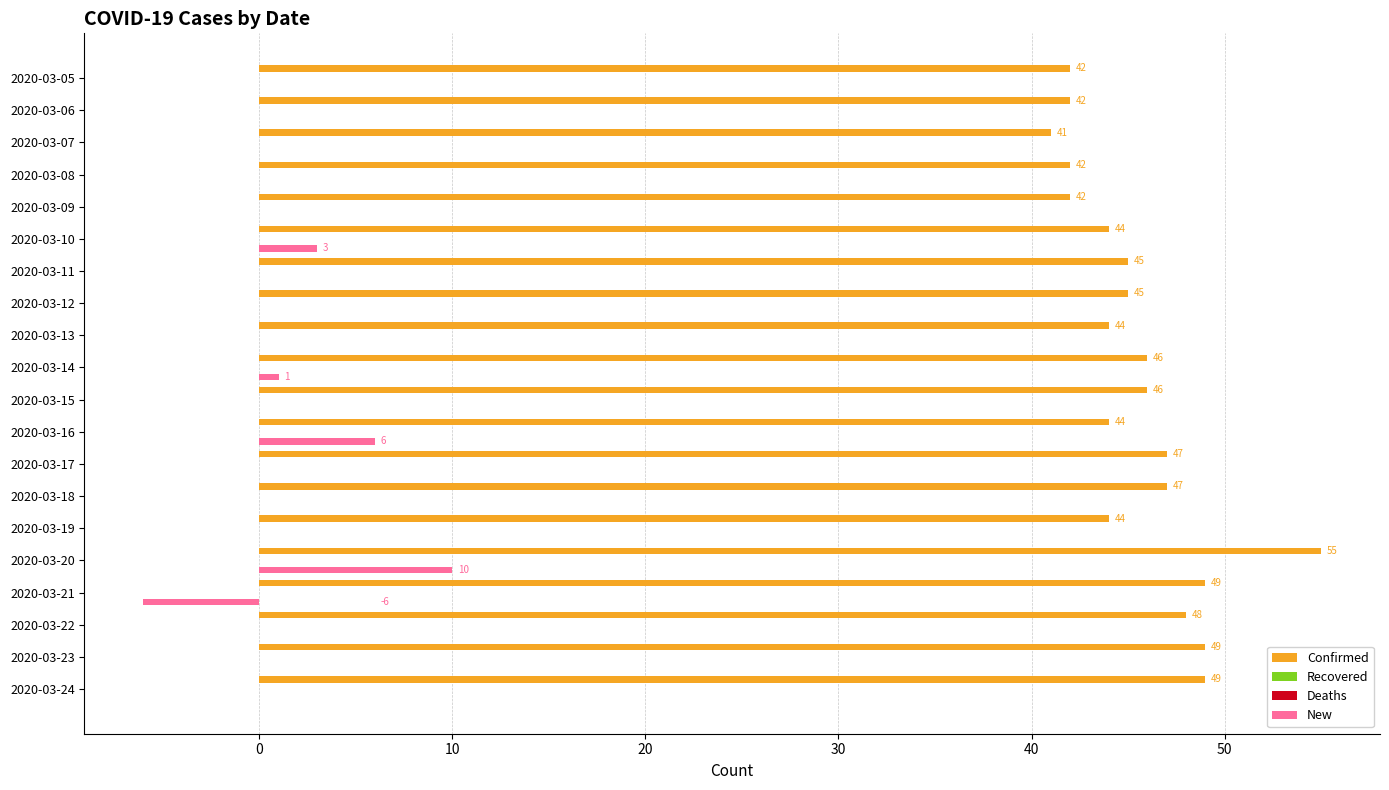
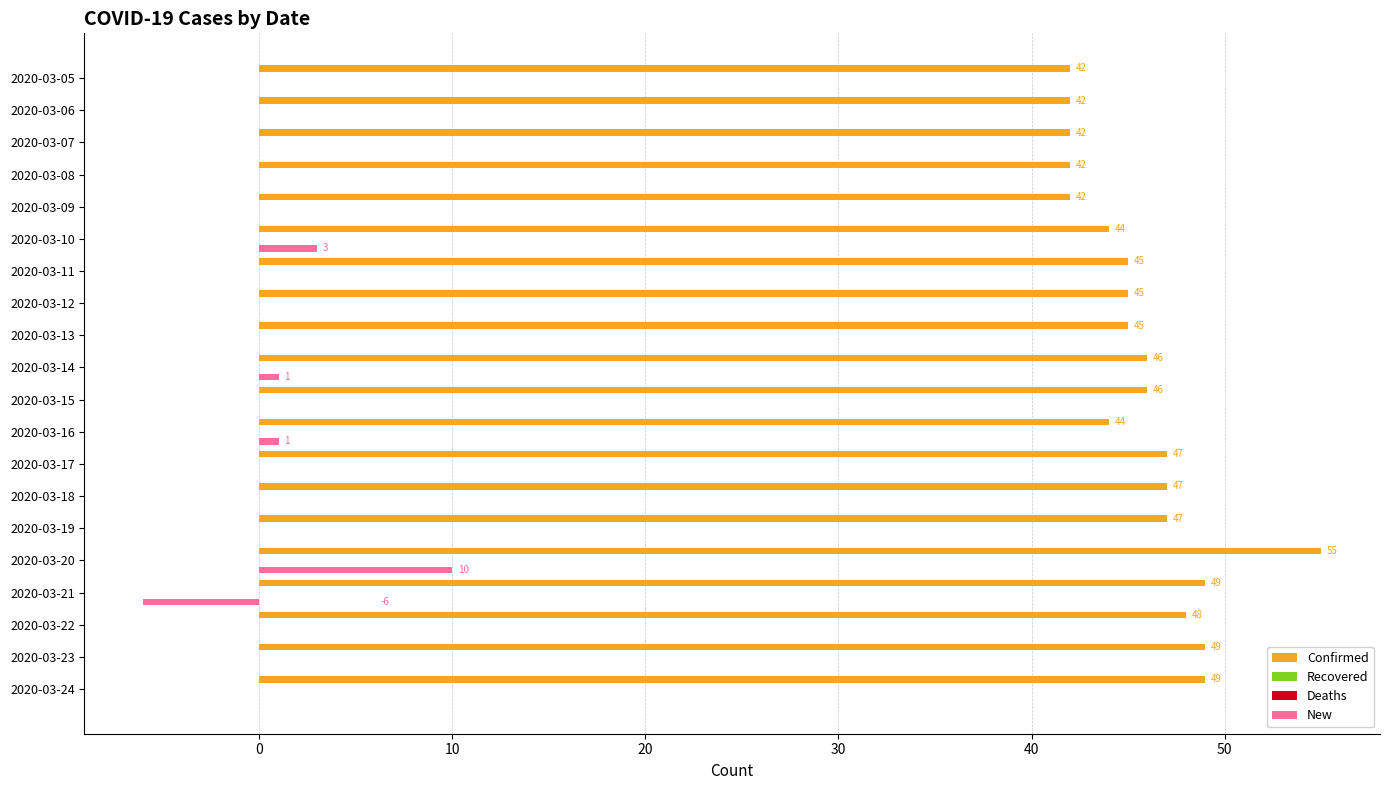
  {
    "Confirmed": {
      "2020-03-05": 42,
      "2020-03-06": 42,
-     "2020-03-07": 41,
+     "2020-03-07": 42,
      "2020-03-08": 42,
      "2020-03-09": 42,
      "2020-03-10": 44,
      "2020-03-11": 45,
      "2020-03-12": 45,
-     "2020-03-13": 44,
+     "2020-03-13": 45,
      "2020-03-14": 46,
      "2020-03-15": 46,
      "2020-03-16": 44,
      "2020-03-17": 47,
      "2020-03-18": 47,
-     "2020-03-19": 44,
+     "2020-03-19": 47,
      "2020-03-20": 55,
      "2020-03-21": 49,
      "2020-03-22": 48,
      "2020-03-23": 49,
      "2020-03-24": 49
    },
    "Recovered": {
      "2020-03-05": 0.0,
      "2020-03-06": 0.0,
      "2020-03-07": 0.0,
      "2020-03-08": 0.0,
      "2020-03-09": 0.0,
      "2020-03-10": 0.0,
      "2020-03-11": 0.0,
      "2020-03-12": 0.0,
      "2020-03-13": 0.0,
      "2020-03-14": 0.0,
      "2020-03-15": 0.0,
      "2020-03-16": 0.0,
      "2020-03-17": 0.0,
      "2020-03-18": 0.0,
      "2020-03-19": 0.0,
      "2020-03-20": 0.0,
      "2020-03-21": 0.0,
      "2020-03-22": 0.0,
      "2020-03-23": 0.0,
      "2020-03-24": 0.0
    },
    "Deaths": {
      "2020-03-05": 0.0,
      "2020-03-06": 0.0,
      "2020-03-07": 0.0,
      "2020-03-08": 0.0,
      "2020-03-09": 0.0,
      "2020-03-10": 0.0,
      "2020-03-11": 0.0,
      "2020-03-12": 0.0,
      "2020-03-13": 0.0,
      "2020-03-14": 0.0,
      "2020-03-15": 0.0,
      "2020-03-16": 0.0,
      "2020-03-17": 0.0,
      "2020-03-18": 0.0,
      "2020-03-19": 0.0,
      "2020-03-20": 0.0,
      "2020-03-21": 0.0,
      "2020-03-22": 0.0,
      "2020-03-23": 0.0,
      "2020-03-24": 0.0
    },
    "New": {
      "2020-03-10": 3,
      "2020-03-14": 1,
-     "2020-03-16": 6,
+     "2020-03-16": 1,
      "2020-03-20": 10
    }
  }
